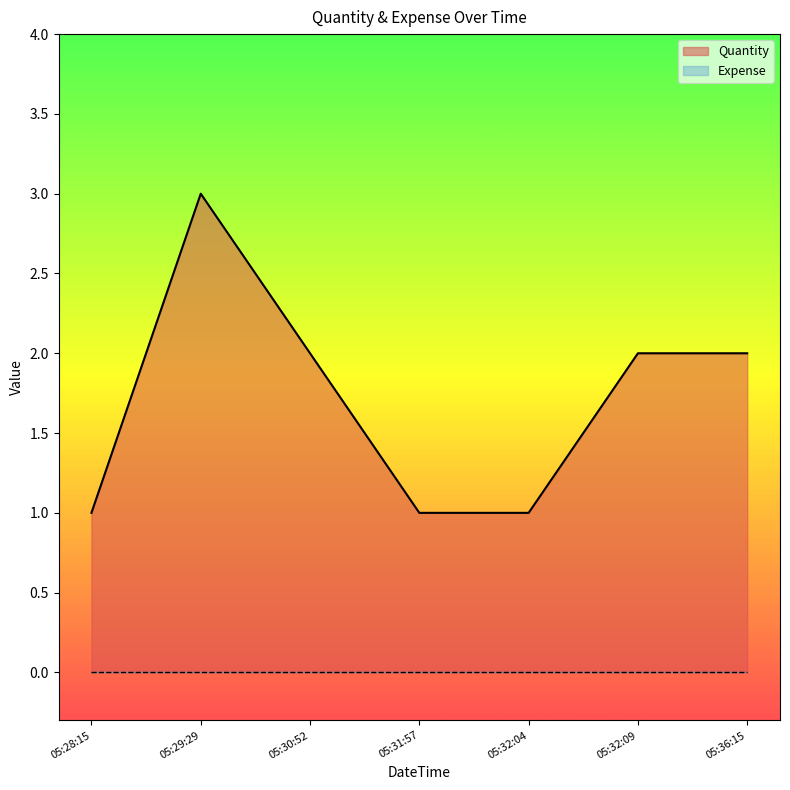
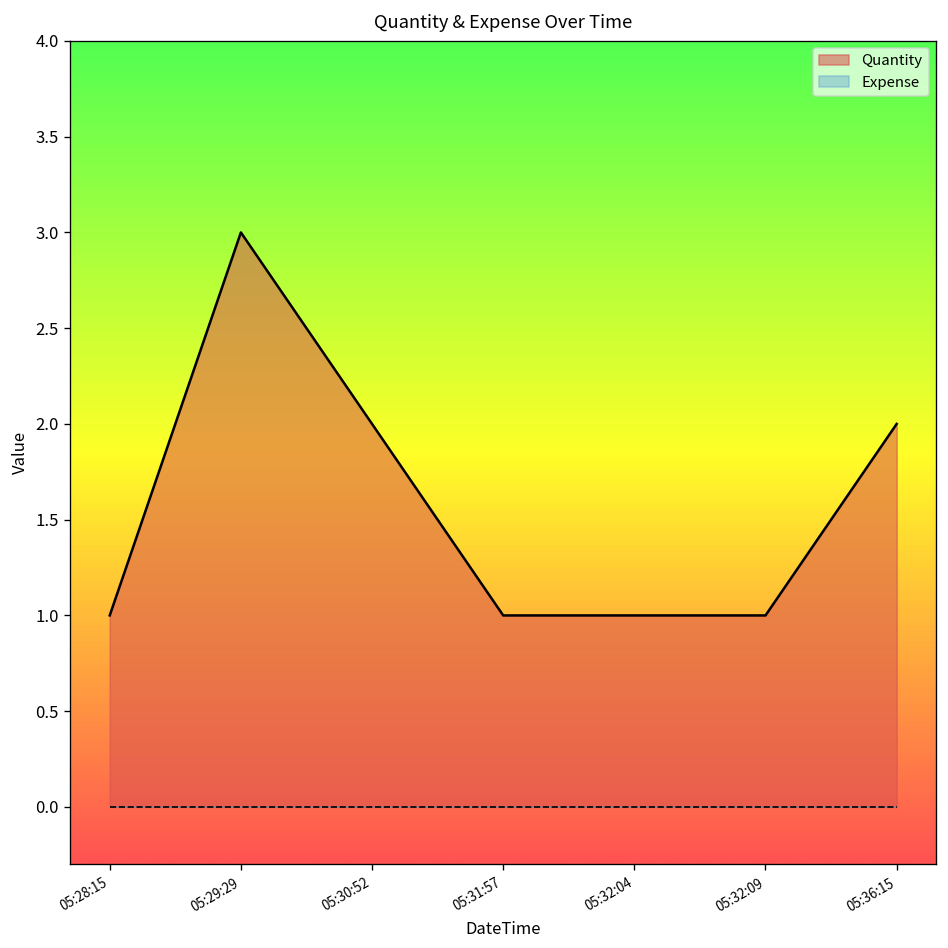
  {
    "Quantity": {
      "05:28:15": 1,
      "05:29:29": 3,
      "05:30:52": 2,
      "05:31:57": 1,
      "05:32:04": 1,
-     "05:32:09": 2,
+     "05:32:09": 1,
      "05:36:15": 2
    },
    "Expense": {
      "05:28:15": 0,
      "05:29:29": 0,
      "05:30:52": 0,
      "05:31:57": 0,
      "05:32:04": 0,
      "05:32:09": 0,
      "05:36:15": 0
    }
  }
